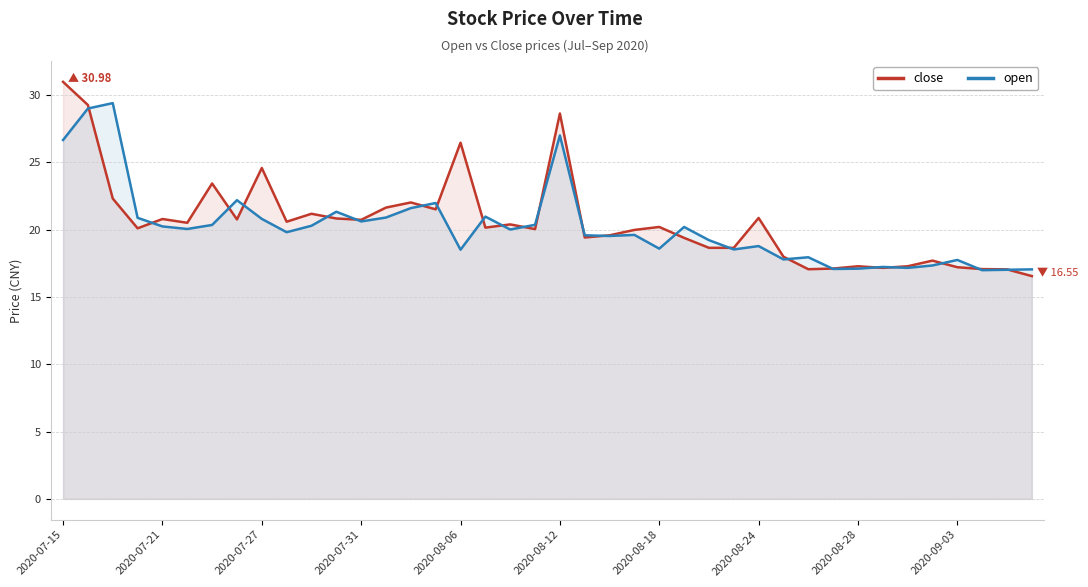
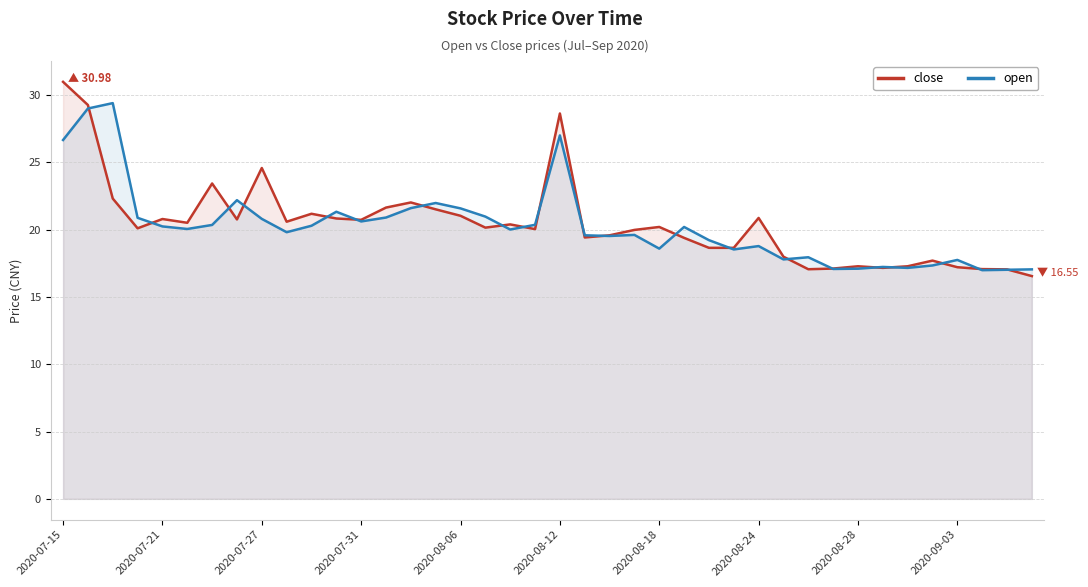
  {
    "close": {
      "2020-07-21": 20.8,
      "2020-07-27": 24.6,
-     "2020-08-06": 26.5,
+     "2020-08-06": 21.0,
      "2020-08-12": 28.6,
      "2020-08-18": 20.2,
      "2020-08-24": 20.9,
      "2020-09-03": 17.2
    },
    "open": {
      "2020-07-15": 26.7,
      "2020-07-21": 20.2,
      "2020-07-27": 20.8,
-     "2020-08-06": 18.5,
+     "2020-08-06": 21.6,
      "2020-08-12": 27.0,
      "2020-08-18": 18.6,
      "2020-08-24": 18.8,
      "2020-09-03": 17.8
    }
  }
